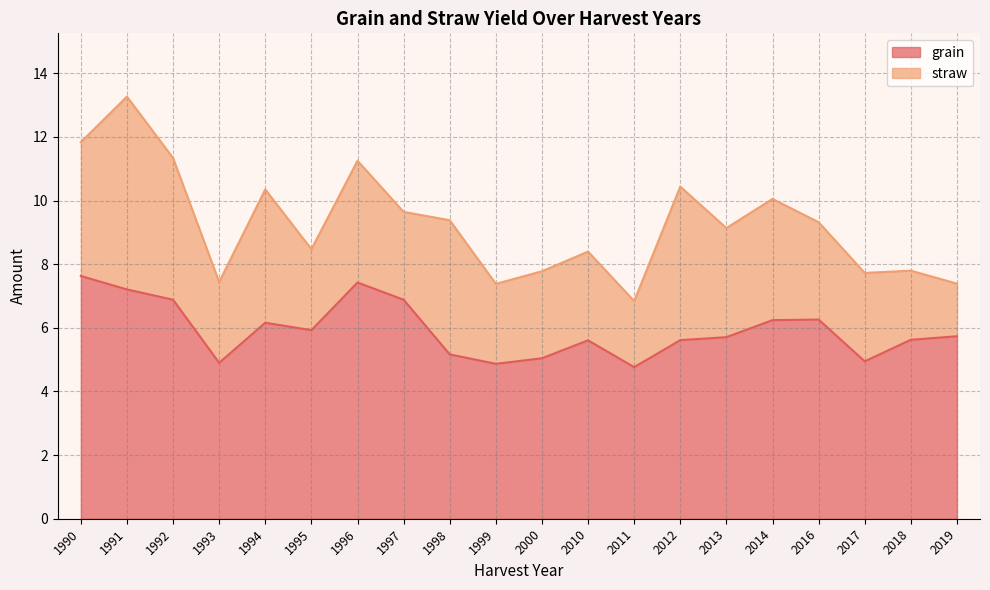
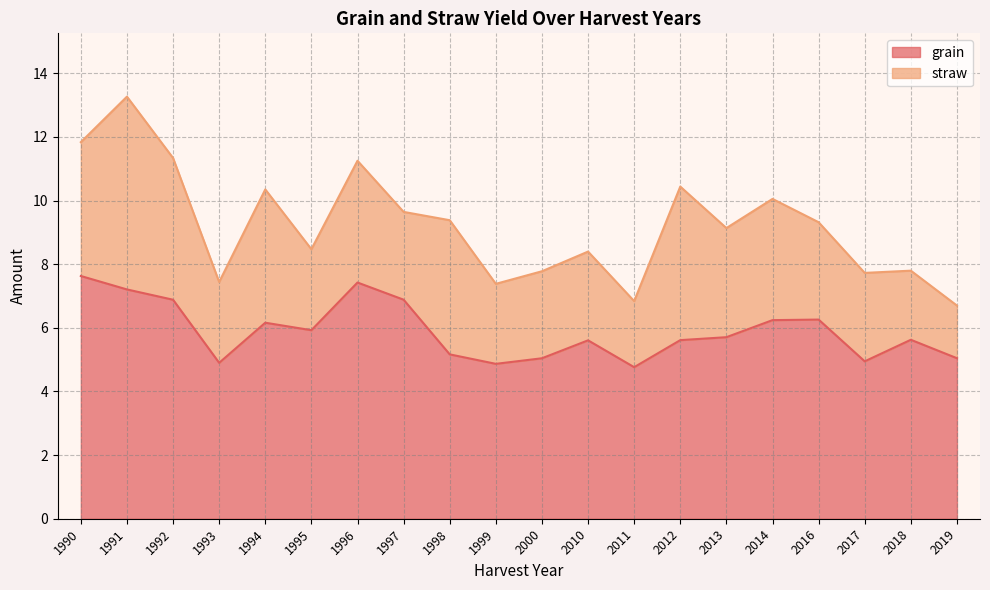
  {
    "grain": {
      "1990": 7.6,
      "1991": 7.2,
      "1992": 6.9,
      "1993": 4.9,
      "1994": 6.2,
      "1995": 5.9,
      "1996": 7.4,
      "1997": 6.9,
      "1998": 5.2,
      "1999": 4.9,
      "2000": 5.0,
      "2010": 5.6,
      "2011": 4.8,
      "2012": 5.6,
      "2013": 5.7,
      "2014": 6.2,
      "2016": 6.3,
      "2017": 4.9,
      "2018": 5.6,
-     "2019": 5.7
+     "2019": 5.0
    },
    "straw": {
      "1990": 4.2,
      "1991": 6.1,
      "1992": 4.5,
      "1993": 2.5,
      "1994": 4.2,
      "1995": 2.5,
      "1996": 3.8,
      "1997": 2.8,
      "1998": 4.2,
      "1999": 2.5,
      "2000": 2.7,
      "2010": 2.8,
      "2011": 2.1,
      "2012": 4.8,
      "2013": 3.4,
      "2014": 3.8,
      "2016": 3.1,
      "2017": 2.8,
      "2018": 2.2,
      "2019": 1.7
    }
  }
